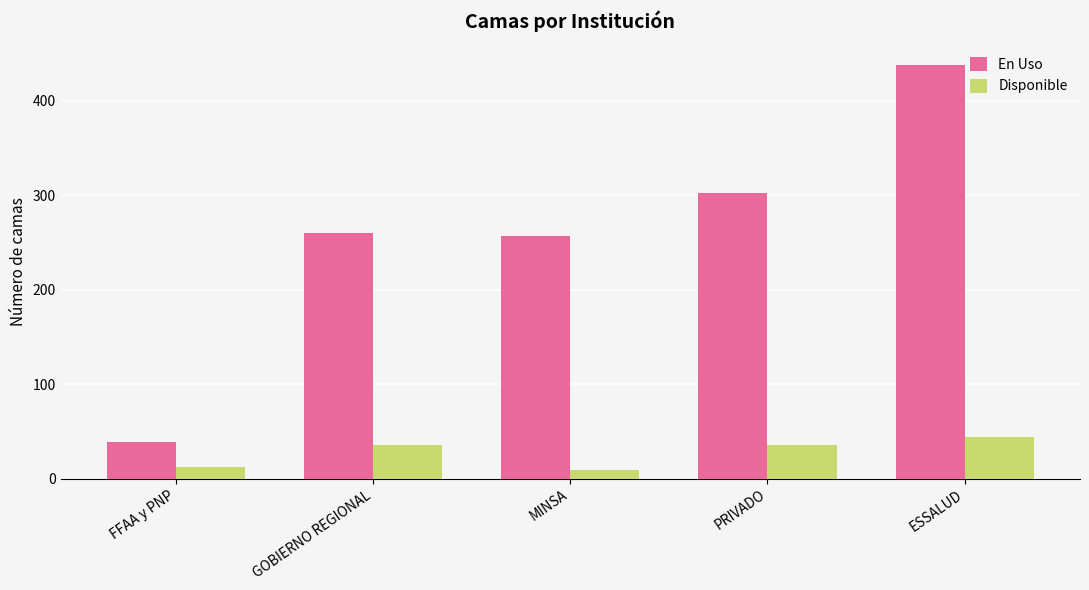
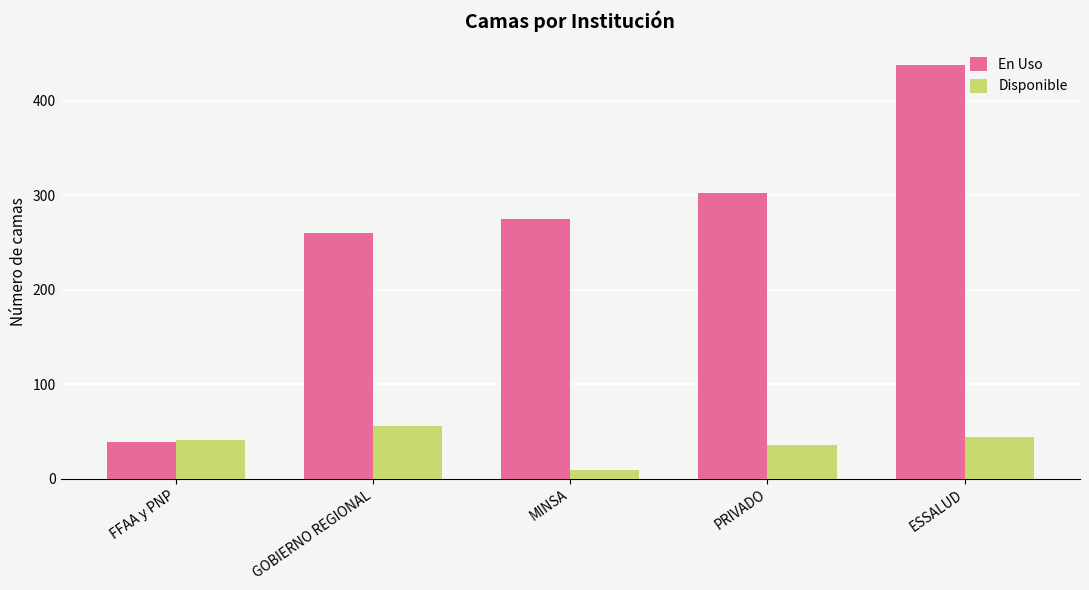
  {
    "En Uso": {
      "FFAA y PNP": 40,
      "GOBIERNO REGIONAL": 260,
-     "MINSA": 260,
+     "MINSA": 280,
      "PRIVADO": 300,
      "ESSALUD": 440
    },
    "Disponible": {
-     "FFAA y PNP": 10,
-     "GOBIERNO REGIONAL": 40,
+     "FFAA y PNP": 40,
+     "GOBIERNO REGIONAL": 60,
      "MINSA": 10,
      "PRIVADO": 40,
      "ESSALUD": 40
    }
  }
